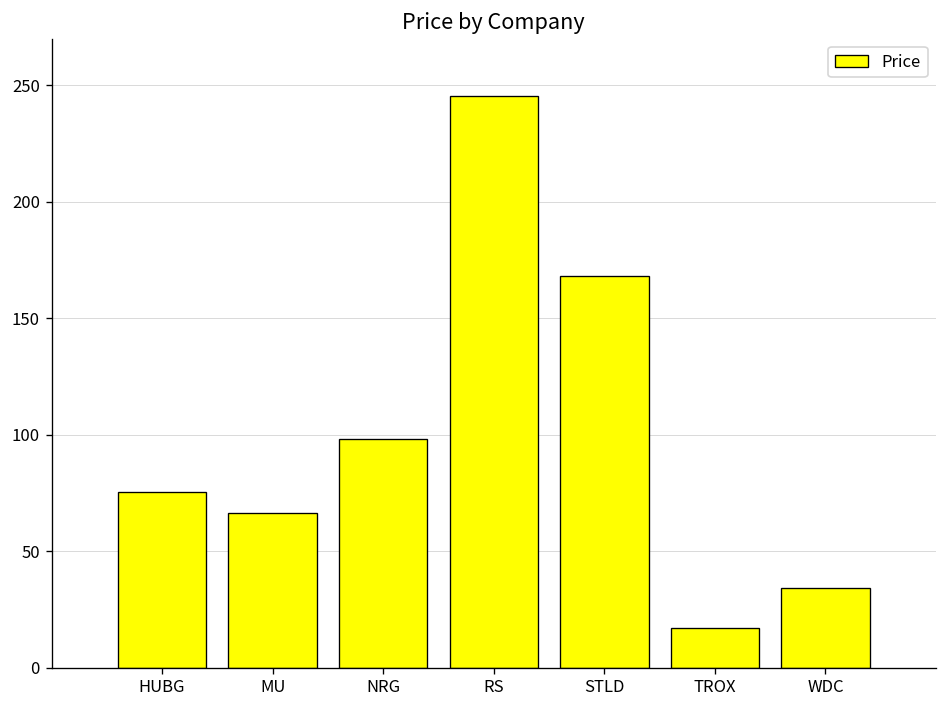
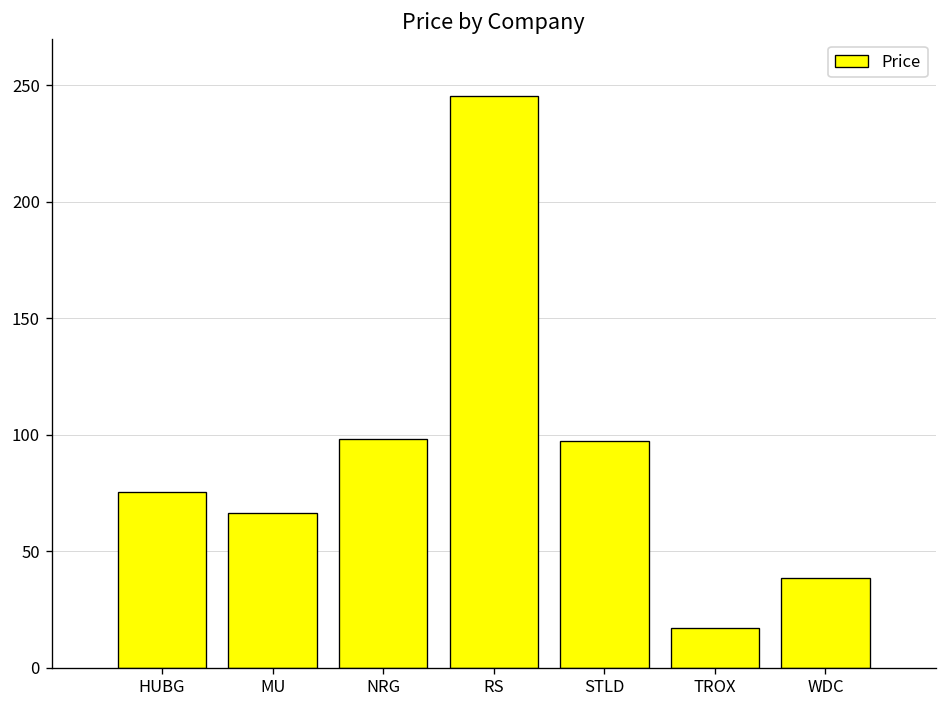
  {
    "HUBG": 75,
    "MU": 66,
    "NRG": 98,
    "RS": 245,
-   "STLD": 168,
+   "STLD": 97,
    "TROX": 17,
-   "WDC": 34
+   "WDC": 38
  }
